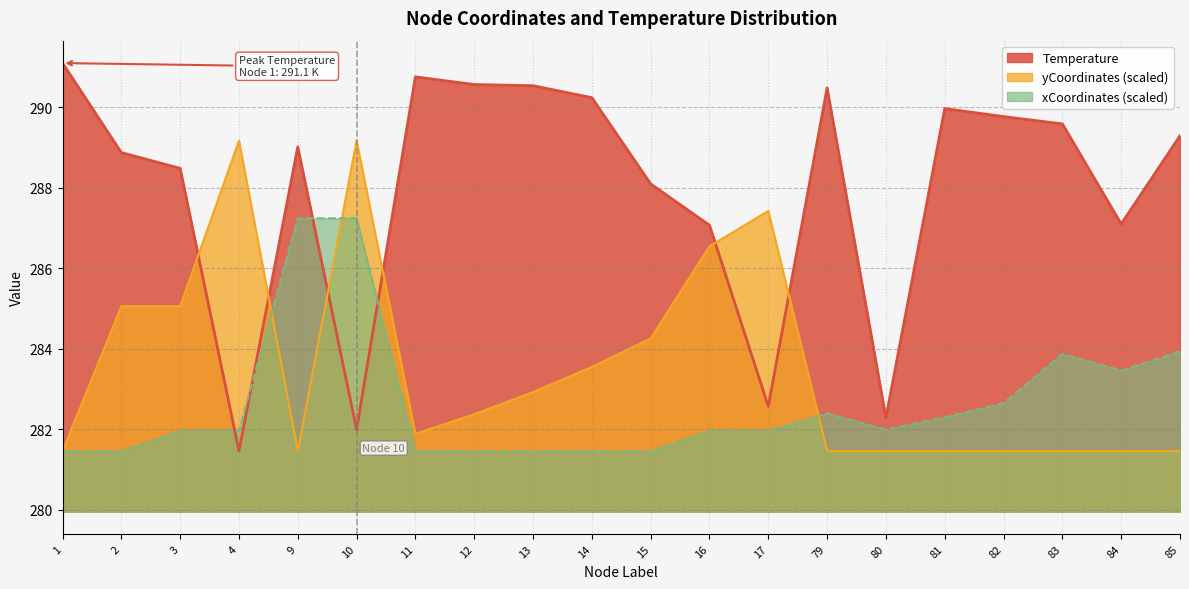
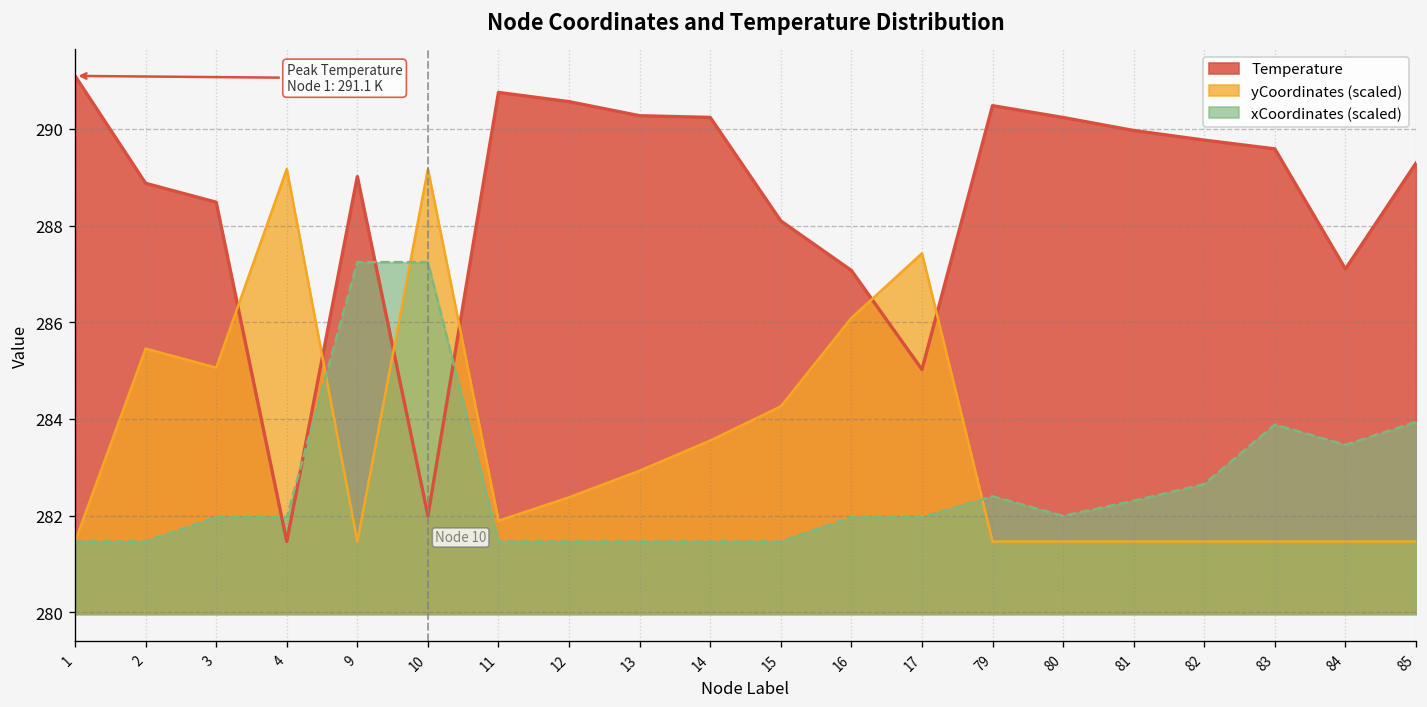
  {
    "Temperature": {
      "2": 288.9,
      "3": 288.5,
      "4": 281.5,
      "9": 289.0,
      "10": 282.0,
      "11": 290.8,
      "12": 290.6,
-     "13": 290.5,
+     "13": 290.3,
      "14": 290.2,
      "15": 288.1,
      "16": 287.1,
-     "17": 282.6,
+     "17": 285.0,
      "79": 290.5,
-     "80": 282.3,
+     "80": 290.2,
      "81": 290.0,
      "82": 289.8,
      "83": 289.6,
      "84": 287.1,
      "85": 289.3
    },
    "yCoordinates (scaled)": {
-     "2": 285.1,
+     "2": 285.5,
      "3": 285.1,
      "4": 289.2,
      "9": 281.5,
      "10": 289.2,
      "11": 281.9,
      "12": 282.4,
      "13": 282.9,
      "14": 283.6,
      "15": 284.3,
-     "16": 286.5,
+     "16": 286.1,
      "17": 287.4,
      "79": 281.5,
      "80": 281.5,
      "81": 281.5,
      "82": 281.5,
      "83": 281.5,
      "84": 281.5,
      "85": 281.5
    },
    "xCoordinates (scaled)": {
      "2": 281.5,
      "3": 282.0,
      "4": 282.0,
      "9": 287.2,
      "10": 287.2,
      "12": 281.5,
      "13": 281.5,
      "14": 281.5,
      "15": 281.5,
      "16": 282.0,
      "17": 282.0,
      "79": 282.4,
      "80": 282.0,
      "81": 282.3,
      "82": 282.6,
      "83": 283.9,
      "84": 283.5,
      "85": 283.9
    }
  }
